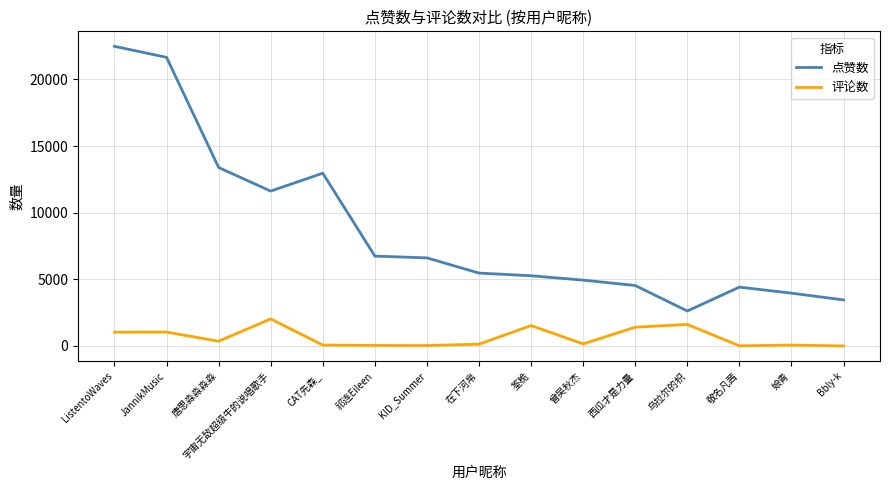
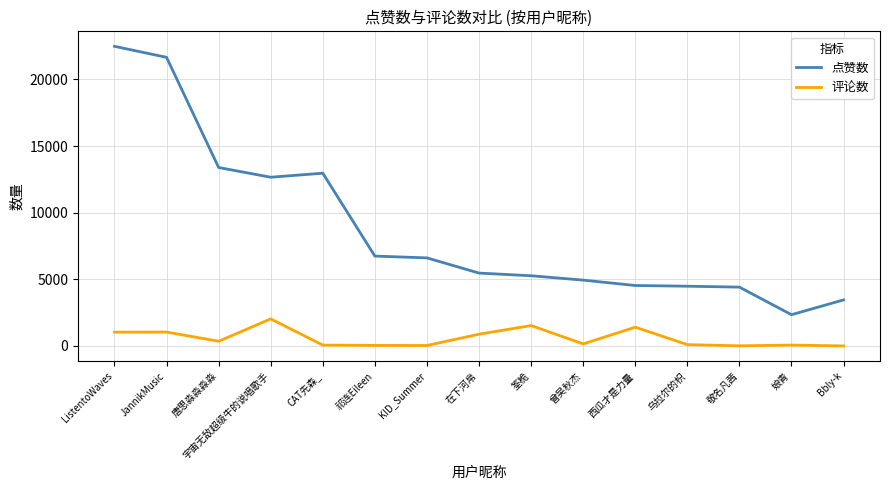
  {
    "点赞数": {
      "ListentoWaves": 22500,
      "JannikMusic": 21700,
      "唐思淼淼淼淼": 13400,
-     "宇宙无敌超级牛的说唱歌手": 11600,
+     "宇宙无敌超级牛的说唱歌手": 12700,
      "CAT先森_": 13000,
      "祁连Eileen": 6700,
      "KID_Summer": 6600,
      "在下河帛": 5500,
      "筌桅": 5300,
      "曾吴秋杰": 4900,
      "西瓜才是力量": 4500,
-     "乌拉尔的枳": 2600,
+     "乌拉尔的枳": 4500,
      "敬名凡茜": 4400,
-     "娘青": 4000,
+     "娘青": 2300,
      "Bbly-k": 3500
    },
    "评论数": {
      "ListentoWaves": 1000,
      "JannikMusic": 1000,
      "唐思淼淼淼淼": 400,
      "宇宙无敌超级牛的说唱歌手": 2000,
      "CAT先森_": 100,
      "祁连Eileen": 0,
      "KID_Summer": 0,
-     "在下河帛": 100,
+     "在下河帛": 900,
      "筌桅": 1500,
      "曾吴秋杰": 200,
      "西瓜才是力量": 1400,
-     "乌拉尔的枳": 1600,
+     "乌拉尔的枳": 100,
      "敬名凡茜": 0,
      "娘青": 100,
      "Bbly-k": 0
    }
  }
